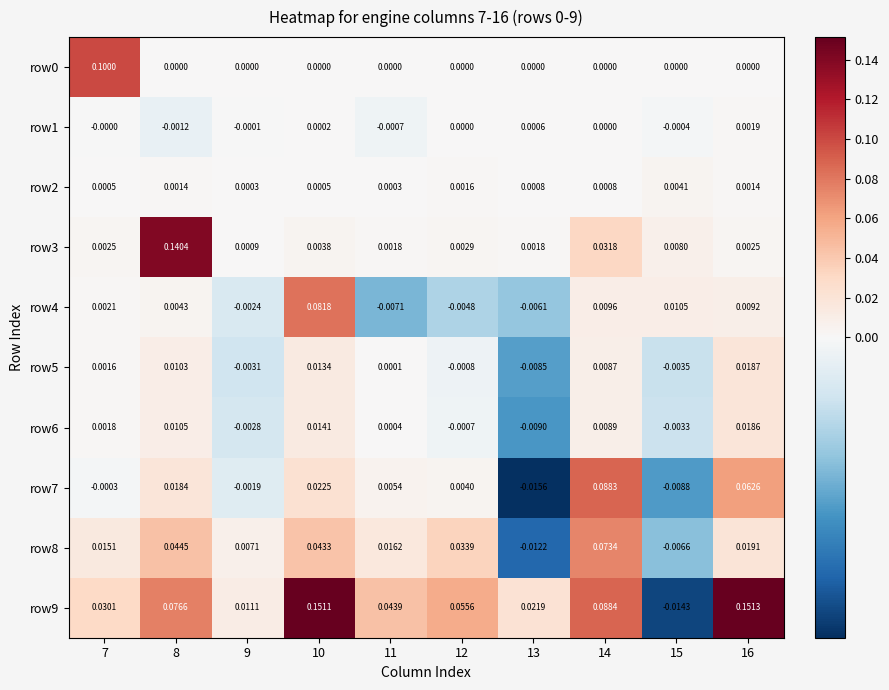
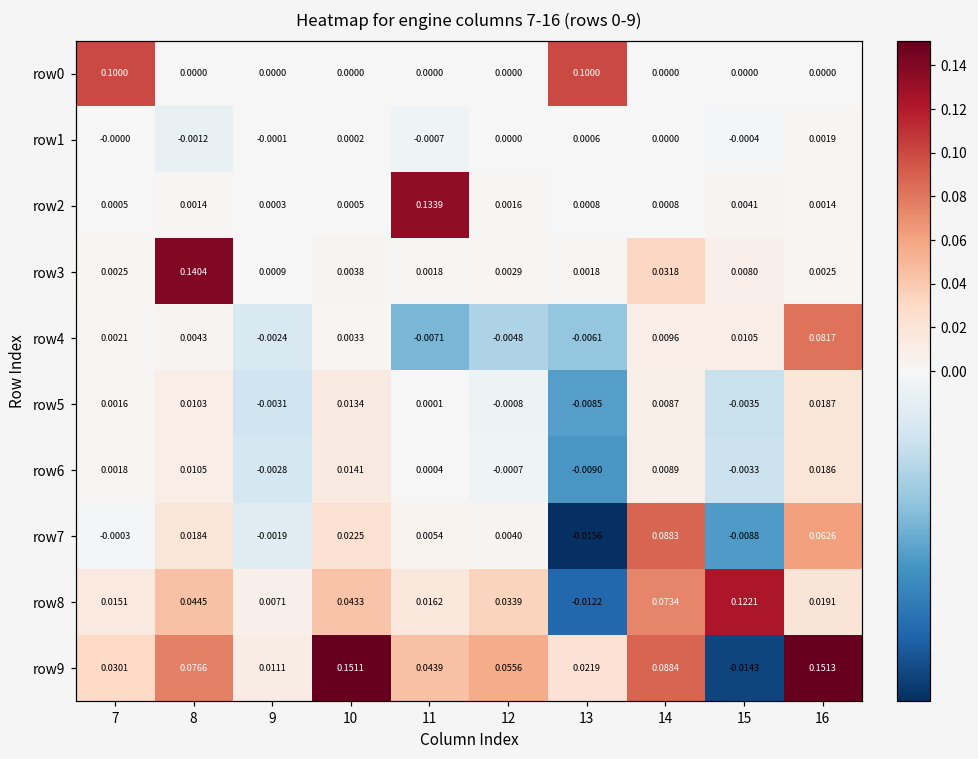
  {
    "row0": {
      "7": 0.1000,
      "8": 0.0000,
      "9": 0.0000,
      "10": 0.0000,
      "11": 0.0000,
      "12": 0.0000,
-     "13": 0.0000,
+     "13": 0.1000,
      "14": 0.0000,
      "15": 0.0000,
      "16": 0.0000
    },
    "row1": {
      "7": -0.0000,
      "8": -0.0012,
      "9": -0.0001,
      "10": 0.0002,
      "11": -0.0007,
      "12": 0.0000,
      "13": 0.0006,
      "14": 0.0000,
      "15": -0.0004,
      "16": 0.0019
    },
    "row2": {
      "7": 0.0005,
      "8": 0.0014,
      "9": 0.0003,
      "10": 0.0005,
-     "11": 0.0003,
+     "11": 0.1339,
      "12": 0.0016,
      "13": 0.0008,
      "14": 0.0008,
      "15": 0.0041,
      "16": 0.0014
    },
    "row3": {
      "7": 0.0025,
      "8": 0.1404,
      "9": 0.0009,
      "10": 0.0038,
      "11": 0.0018,
      "12": 0.0029,
      "13": 0.0018,
      "14": 0.0318,
      "15": 0.0080,
      "16": 0.0025
    },
    "row4": {
      "7": 0.0021,
      "8": 0.0043,
      "9": -0.0024,
-     "10": 0.0818,
+     "10": 0.0033,
      "11": -0.0071,
      "12": -0.0048,
      "13": -0.0061,
      "14": 0.0096,
      "15": 0.0105,
-     "16": 0.0092
+     "16": 0.0817
    },
    "row5": {
      "7": 0.0016,
      "8": 0.0103,
      "9": -0.0031,
      "10": 0.0134,
      "11": 0.0001,
      "12": -0.0008,
      "13": -0.0085,
      "14": 0.0087,
      "15": -0.0035,
      "16": 0.0187
    },
    "row6": {
      "7": 0.0018,
      "8": 0.0105,
      "9": -0.0028,
      "10": 0.0141,
      "11": 0.0004,
      "12": -0.0007,
      "13": -0.0090,
      "14": 0.0089,
      "15": -0.0033,
      "16": 0.0186
    },
    "row7": {
      "7": -0.0003,
      "8": 0.0184,
      "9": -0.0019,
      "10": 0.0225,
      "11": 0.0054,
      "12": 0.0040,
      "13": -0.0156,
      "14": 0.0883,
      "15": -0.0088,
      "16": 0.0626
    },
    "row8": {
      "7": 0.0151,
      "8": 0.0445,
      "9": 0.0071,
      "10": 0.0433,
      "11": 0.0162,
      "12": 0.0339,
      "13": -0.0122,
      "14": 0.0734,
-     "15": -0.0066,
+     "15": 0.1221,
      "16": 0.0191
    },
    "row9": {
      "7": 0.0301,
      "8": 0.0766,
      "9": 0.0111,
      "10": 0.1511,
      "11": 0.0439,
      "12": 0.0556,
      "13": 0.0219,
      "14": 0.0884,
      "15": -0.0143,
      "16": 0.1513
    }
  }
